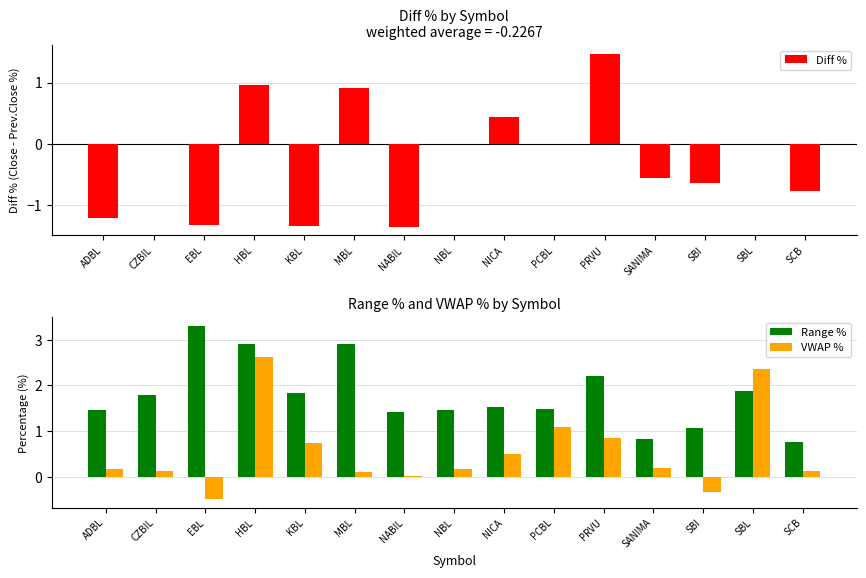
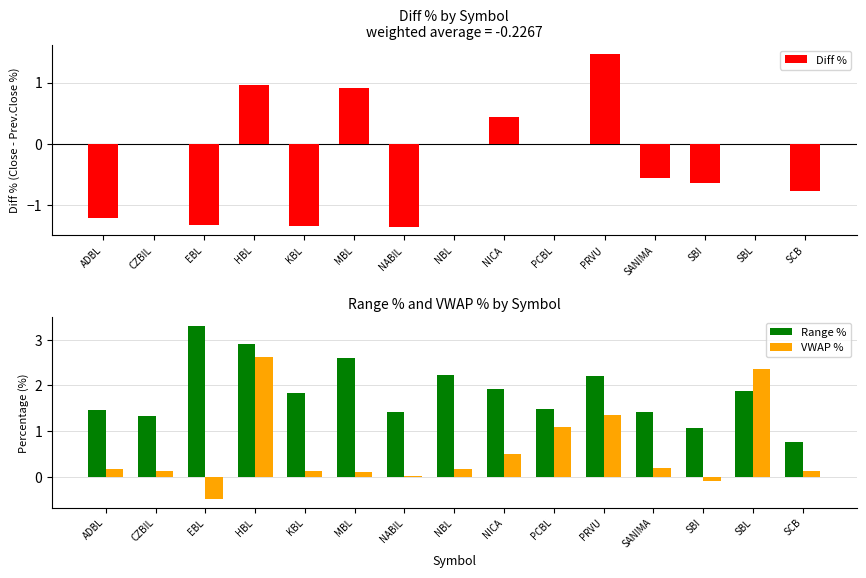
  {
    "Diff % by Symbol weighted average = -0.2267": {
      "ADBL": -1.2,
      "CZBIL": 0.0,
      "EBL": -1.3,
      "HBL": 1.0,
      "KBL": -1.3,
      "MBL": 0.9,
      "NABIL": -1.4,
      "NBL": 0.0,
      "NICA": 0.4,
      "PCBL": 0.0,
      "PRVU": 1.5,
      "SANIMA": -0.6,
      "SBI": -0.6,
      "SBL": 0.0,
      "SCB": -0.8
    },
    "Range % and VWAP % by Symbol": {
      "Range %": {
        "ADBL": 1.5,
-       "CZBIL": 1.8,
+       "CZBIL": 1.3,
        "EBL": 3.3,
        "HBL": 2.9,
        "KBL": 1.8,
-       "MBL": 2.9,
+       "MBL": 2.6,
        "NABIL": 1.4,
-       "NBL": 1.5,
-       "NICA": 1.5,
+       "NBL": 2.2,
+       "NICA": 1.9,
        "PCBL": 1.5,
        "PRVU": 2.2,
-       "SANIMA": 0.8,
+       "SANIMA": 1.4,
        "SBI": 1.1,
        "SBL": 1.9,
        "SCB": 0.8
      },
      "VWAP %": {
        "ADBL": 0.2,
        "CZBIL": 0.1,
        "EBL": -0.5,
        "HBL": 2.6,
-       "KBL": 0.8,
+       "KBL": 0.1,
        "MBL": 0.1,
        "NBL": 0.2,
        "NICA": 0.5,
        "PCBL": 1.1,
-       "PRVU": 0.9,
+       "PRVU": 1.4,
        "SANIMA": 0.2,
-       "SBI": -0.3,
+       "SBI": -0.1,
        "SBL": 2.4,
        "SCB": 0.1
      }
    }
  }
